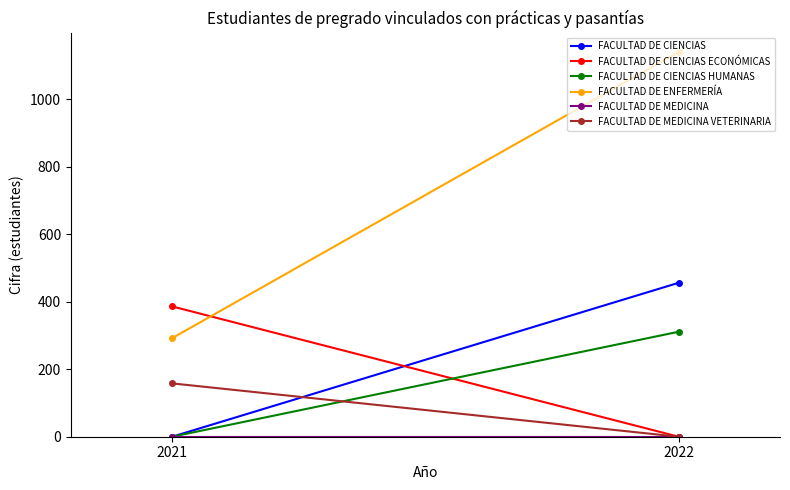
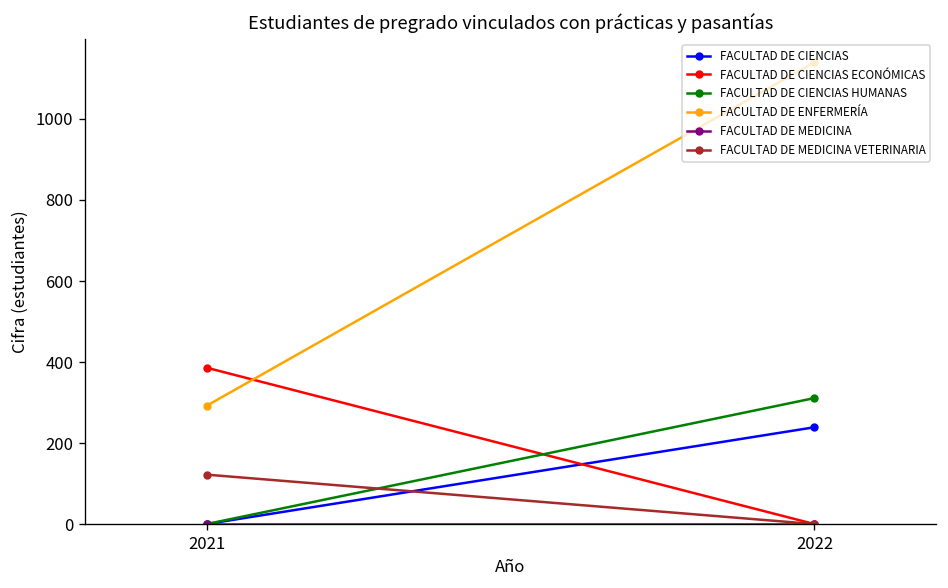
  {
    "FACULTAD DE CIENCIAS": {
-     "2022": 460
+     "2022": 240
    },
    "FACULTAD DE CIENCIAS ECONÓMICAS": {
      "2021": 390
    },
    "FACULTAD DE CIENCIAS HUMANAS": {
      "2022": 310
    },
    "FACULTAD DE ENFERMERÍA": {
      "2021": 290
    },
    "FACULTAD DE MEDICINA VETERINARIA": {
-     "2021": 160
+     "2021": 120
    }
  }
